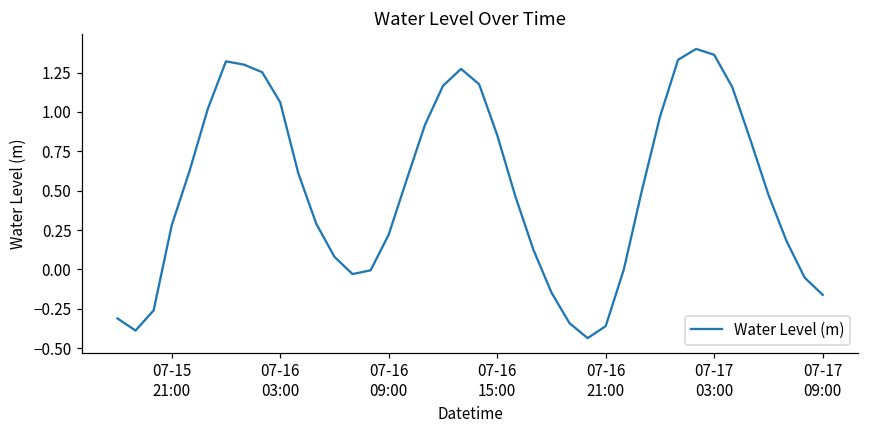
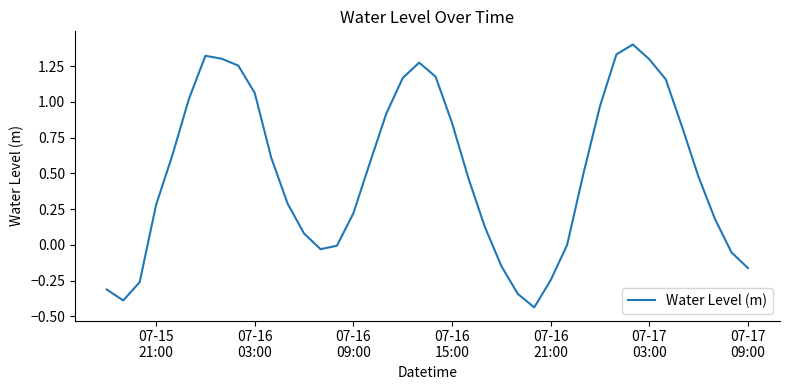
  {
    "07-15 21:00": 0.28,
    "07-16 03:00": 1.06,
    "07-16 09:00": 0.22,
    "07-16 15:00": 0.85,
-   "07-16 21:00": -0.36,
-   "07-17 03:00": 1.36,
+   "07-16 21:00": -0.25,
+   "07-17 03:00": 1.30,
    "07-17 09:00": -0.16
  }
